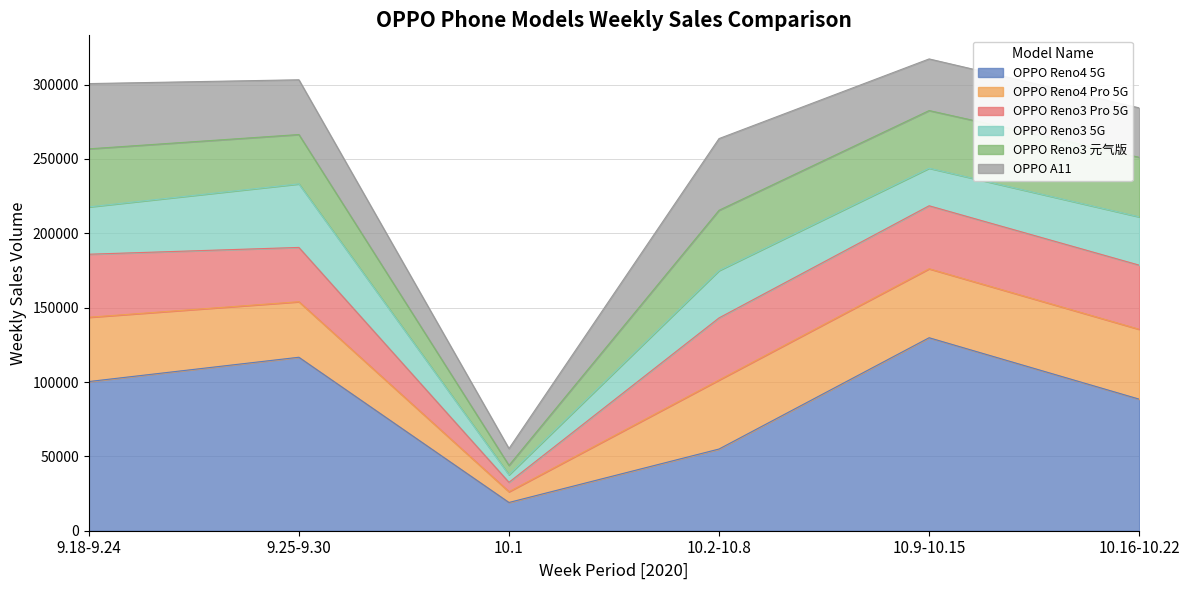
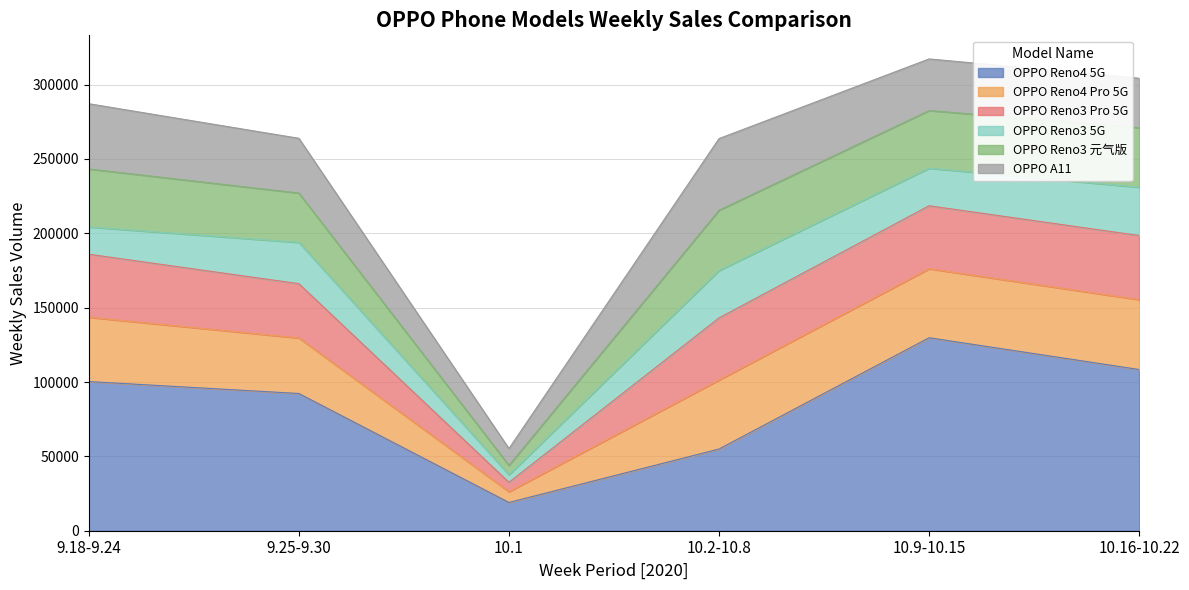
  {
    "OPPO Reno4 5G": {
      "9.18-9.24": 100000,
-     "9.25-9.30": 117000,
+     "9.25-9.30": 92000,
      "10.1": 19000,
      "10.2-10.8": 55000,
      "10.9-10.15": 130000,
-     "10.16-10.22": 88000
+     "10.16-10.22": 108000
    },
    "OPPO Reno3 5G": {
-     "9.18-9.24": 32000,
-     "9.25-9.30": 43000,
+     "9.18-9.24": 18000,
+     "9.25-9.30": 28000,
      "10.1": 5000,
      "10.2-10.8": 32000,
      "10.9-10.15": 25000,
      "10.16-10.22": 32000
    }
  }
